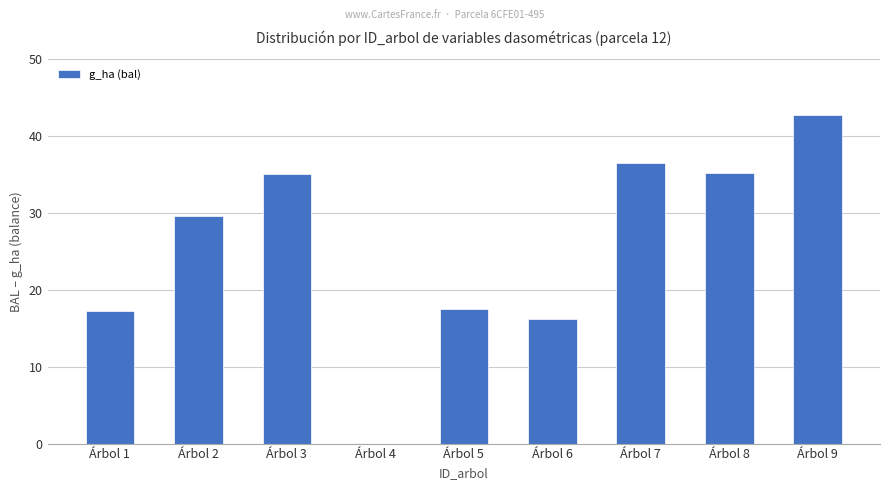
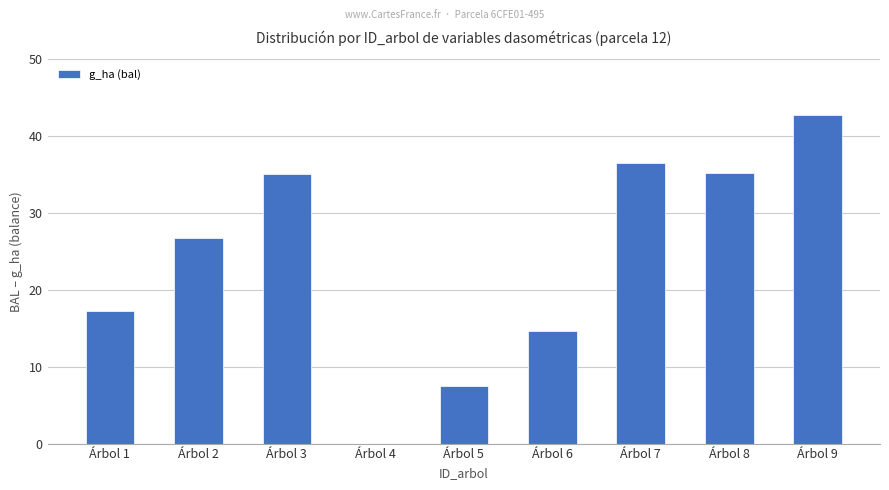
  {
    "Árbol 1": 17,
-   "Árbol 2": 30,
+   "Árbol 2": 27,
    "Árbol 3": 35,
    "Árbol 4": 0,
-   "Árbol 5": 18,
-   "Árbol 6": 16,
+   "Árbol 5": 7,
+   "Árbol 6": 15,
    "Árbol 7": 36,
    "Árbol 8": 35,
    "Árbol 9": 43
  }
